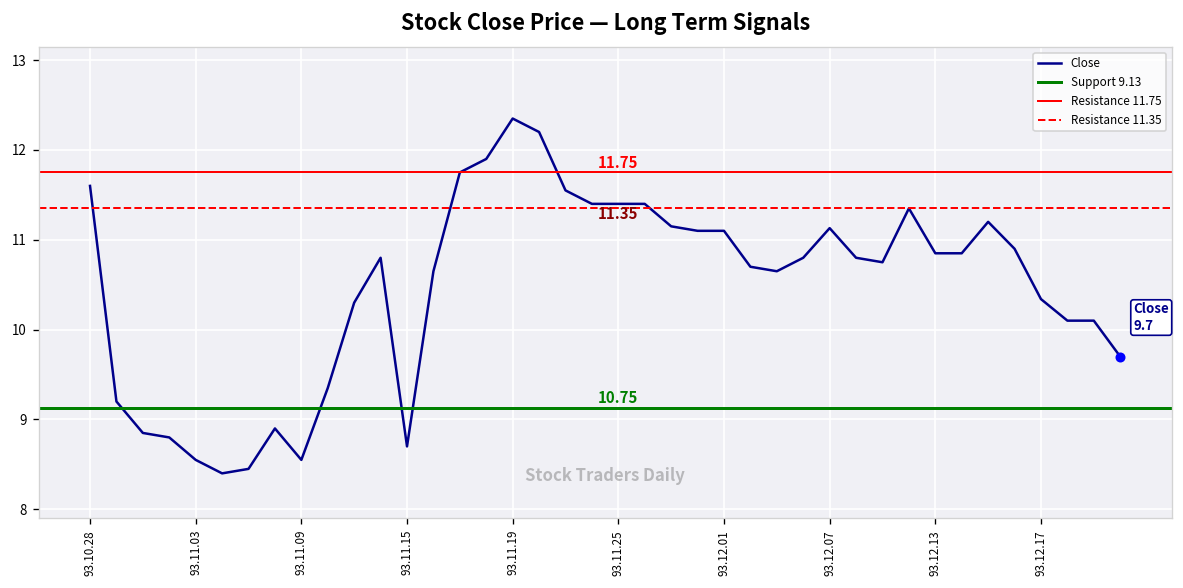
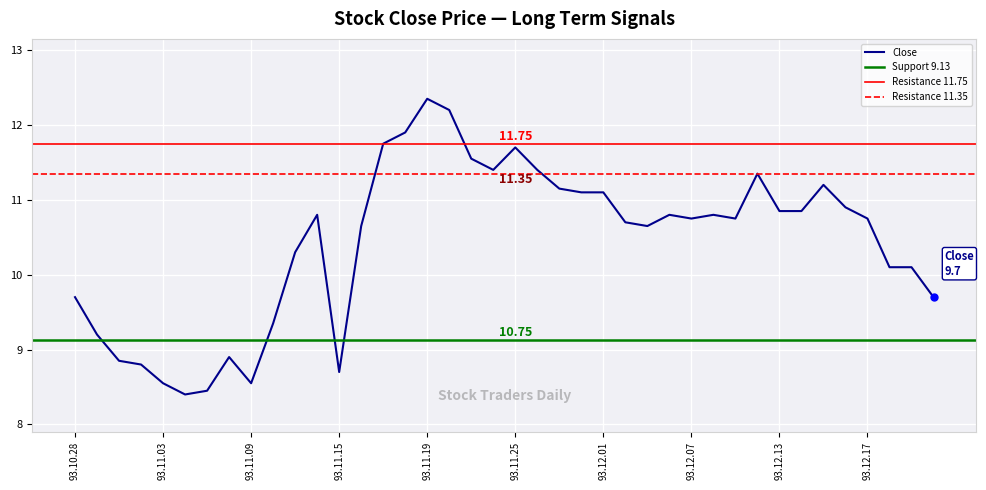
  {
    "Close": {
-     "93.10.28": 11.6,
+     "93.10.28": 9.7,
      "93.11.03": 8.6,
      "93.11.09": 8.6,
      "93.11.15": 8.7,
      "93.11.19": 12.4,
-     "93.11.25": 11.4,
+     "93.11.25": 11.7,
      "93.12.01": 11.1,
-     "93.12.07": 11.1,
+     "93.12.07": 10.8,
      "93.12.13": 10.9,
-     "93.12.17": 10.3
+     "93.12.17": 10.8
    }
  }
